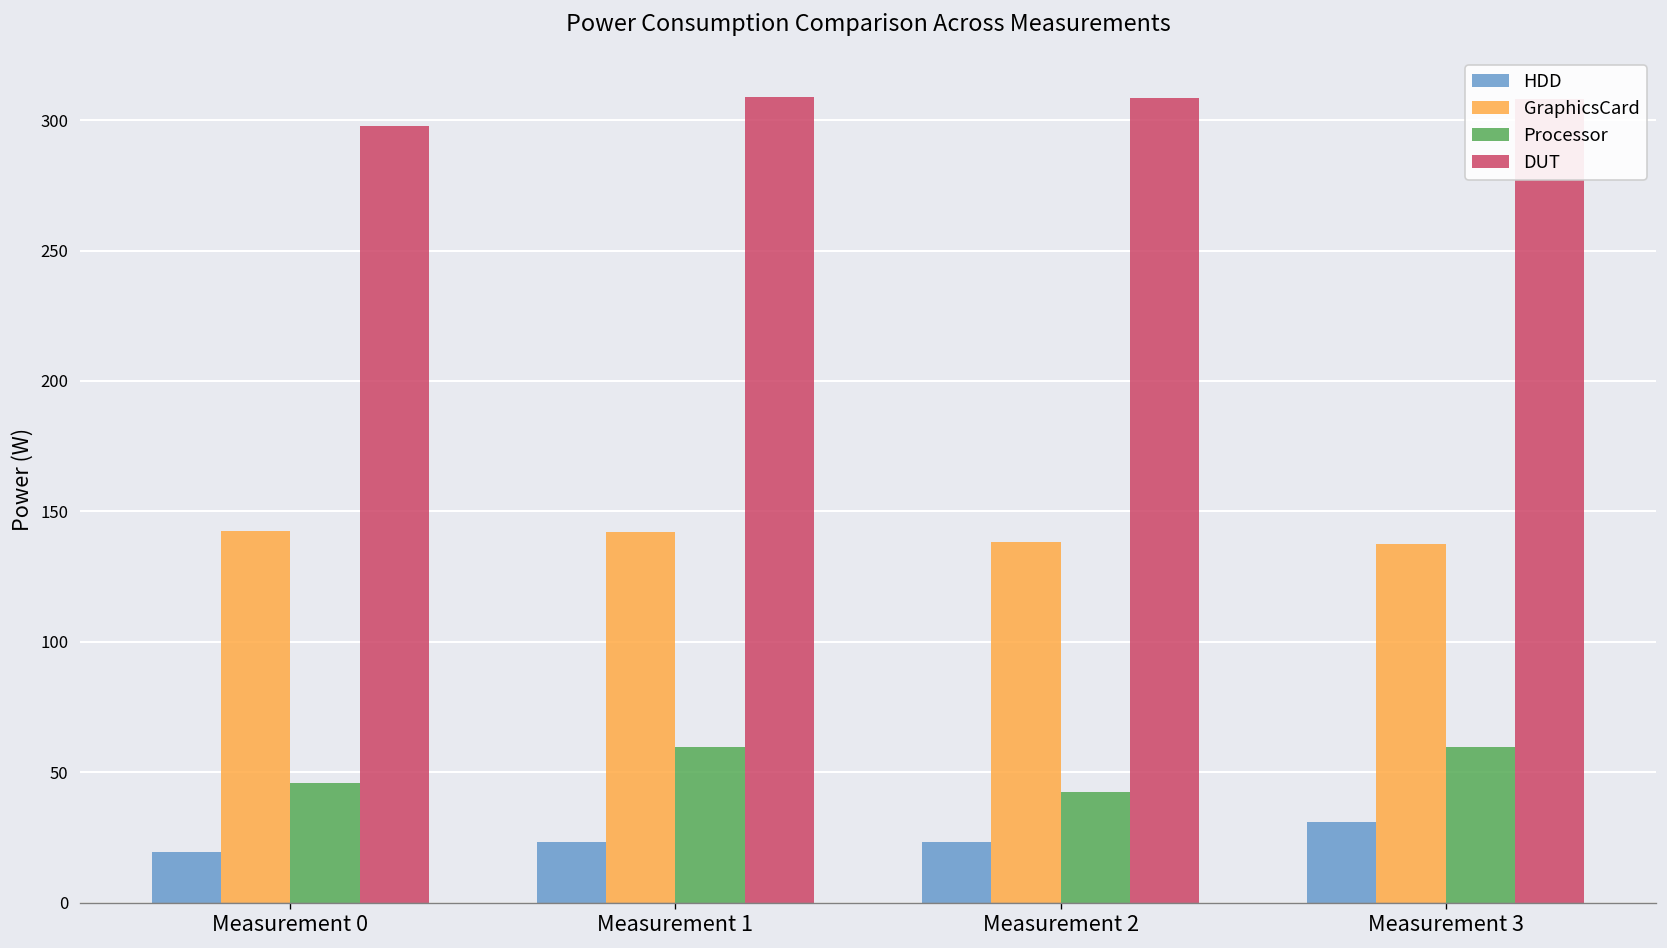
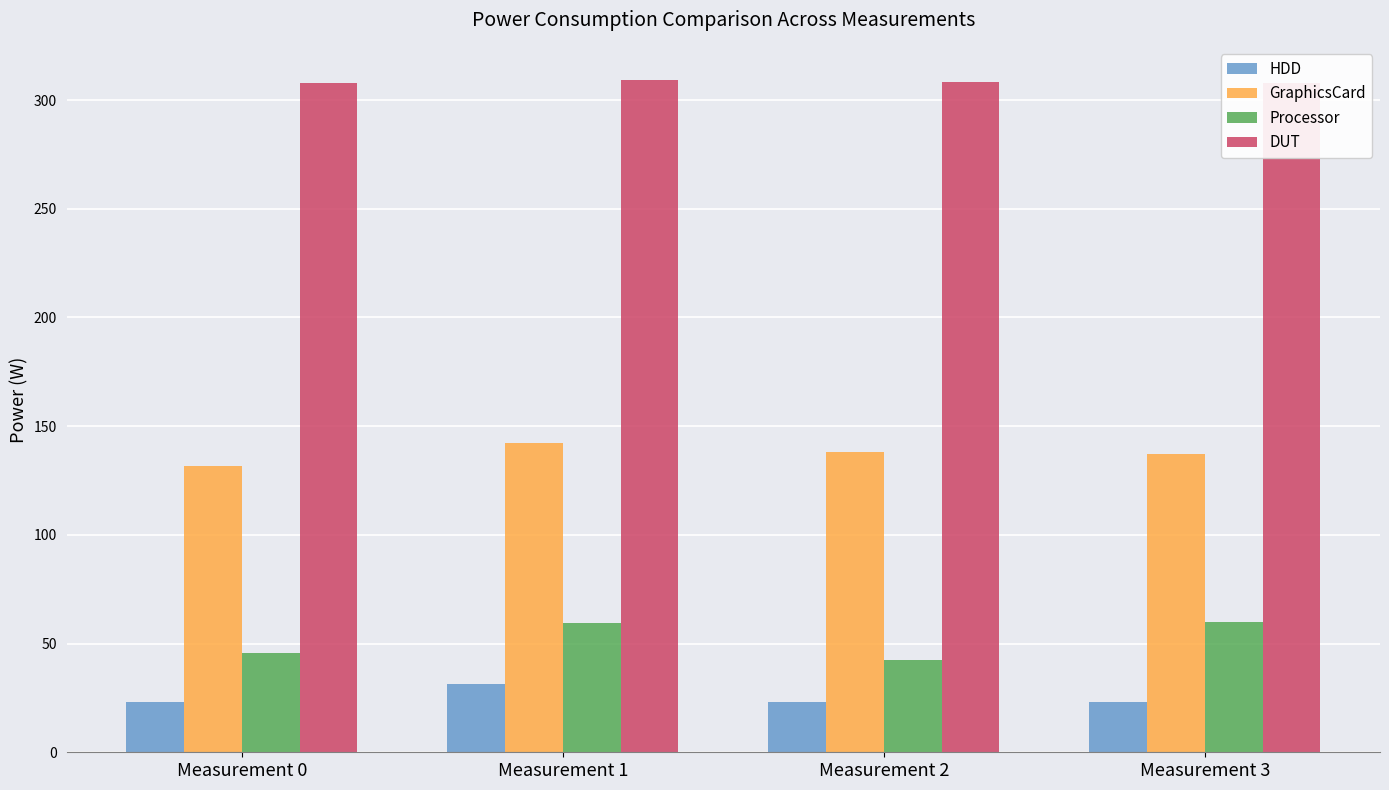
  {
    "HDD": {
-     "Measurement 0": 19,
-     "Measurement 1": 23,
+     "Measurement 0": 23,
+     "Measurement 1": 32,
      "Measurement 2": 23,
-     "Measurement 3": 31
+     "Measurement 3": 23
    },
    "GraphicsCard": {
-     "Measurement 0": 142,
+     "Measurement 0": 132,
      "Measurement 1": 142,
      "Measurement 2": 138,
      "Measurement 3": 137
    },
    "Processor": {
      "Measurement 0": 46,
      "Measurement 1": 60,
      "Measurement 2": 42,
      "Measurement 3": 60
    },
    "DUT": {
-     "Measurement 0": 298,
+     "Measurement 0": 308,
      "Measurement 1": 309,
      "Measurement 2": 309
    }
  }
